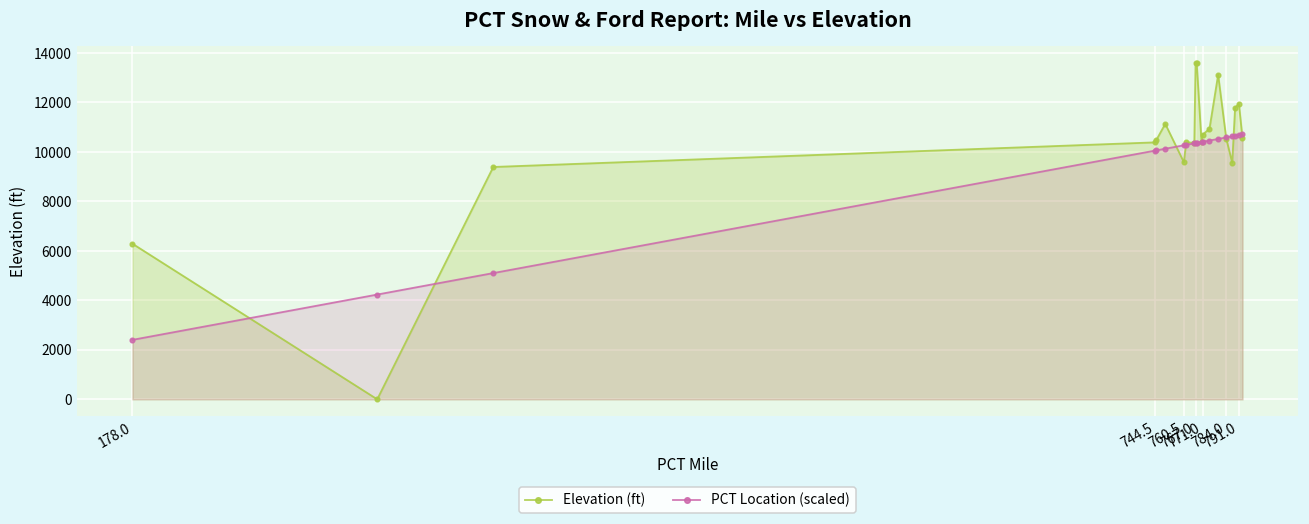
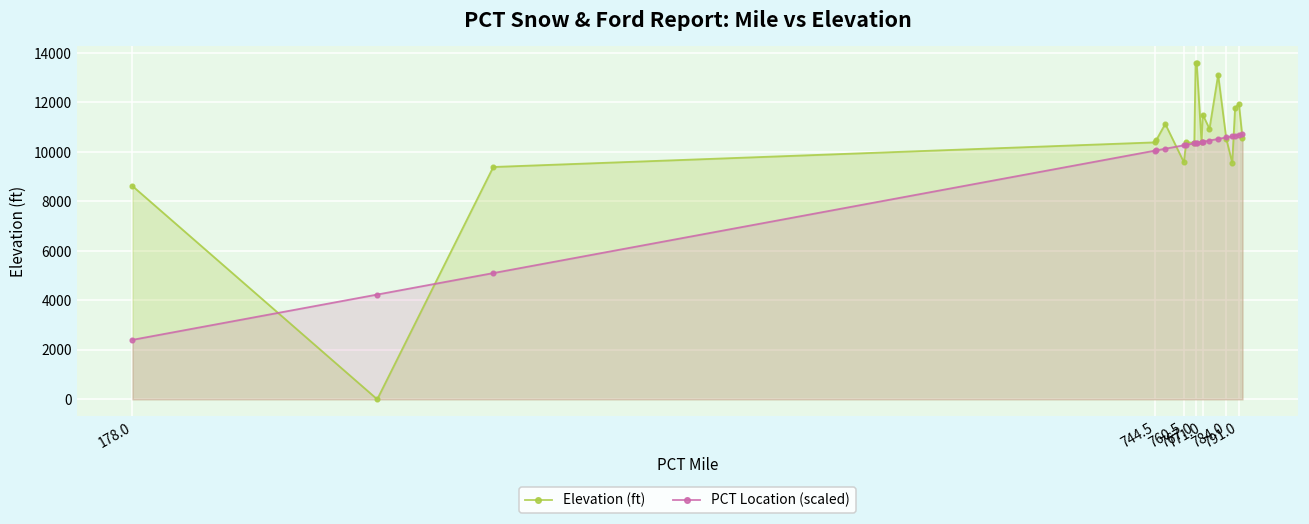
  {
    "Elevation (ft)": {
-     "178.0": 6300,
+     "178.0": 8600,
      "744.5": 10400,
      "760.5": 9600,
      "767.0": 13600,
-     "771.0": 10700,
+     "771.0": 11500,
      "791.0": 11900
    },
    "PCT Location (scaled)": {
      "178.0": 2400,
      "744.5": 10100,
      "760.5": 10300,
      "791.0": 10700
    }
  }
